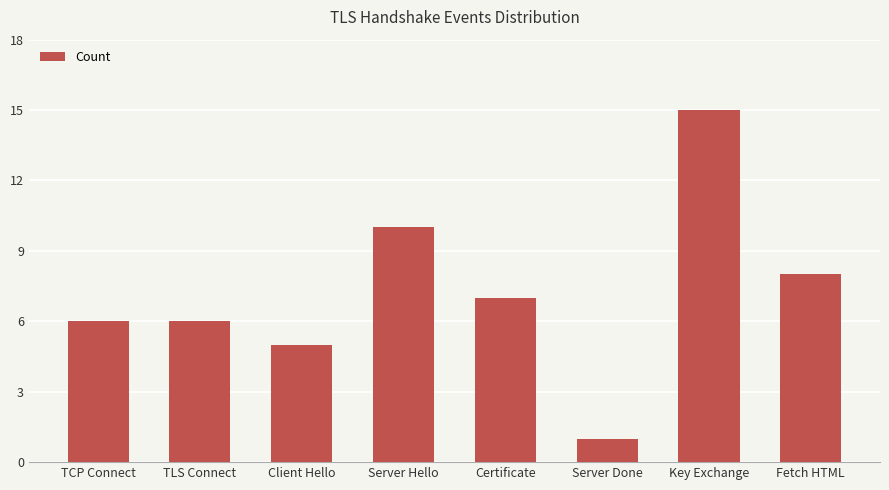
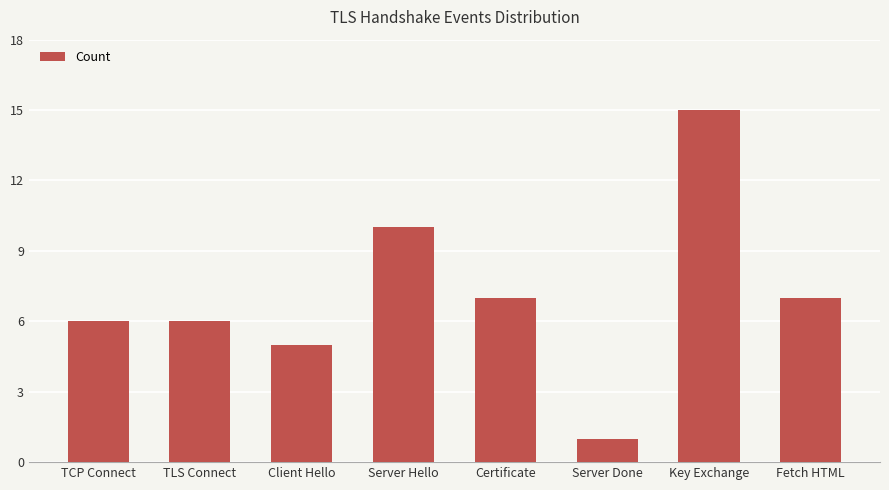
  {
    "TCP Connect": 6,
    "TLS Connect": 6,
    "Client Hello": 5,
    "Server Hello": 10,
    "Certificate": 7,
    "Server Done": 1,
    "Key Exchange": 15,
-   "Fetch HTML": 8
+   "Fetch HTML": 7
  }
